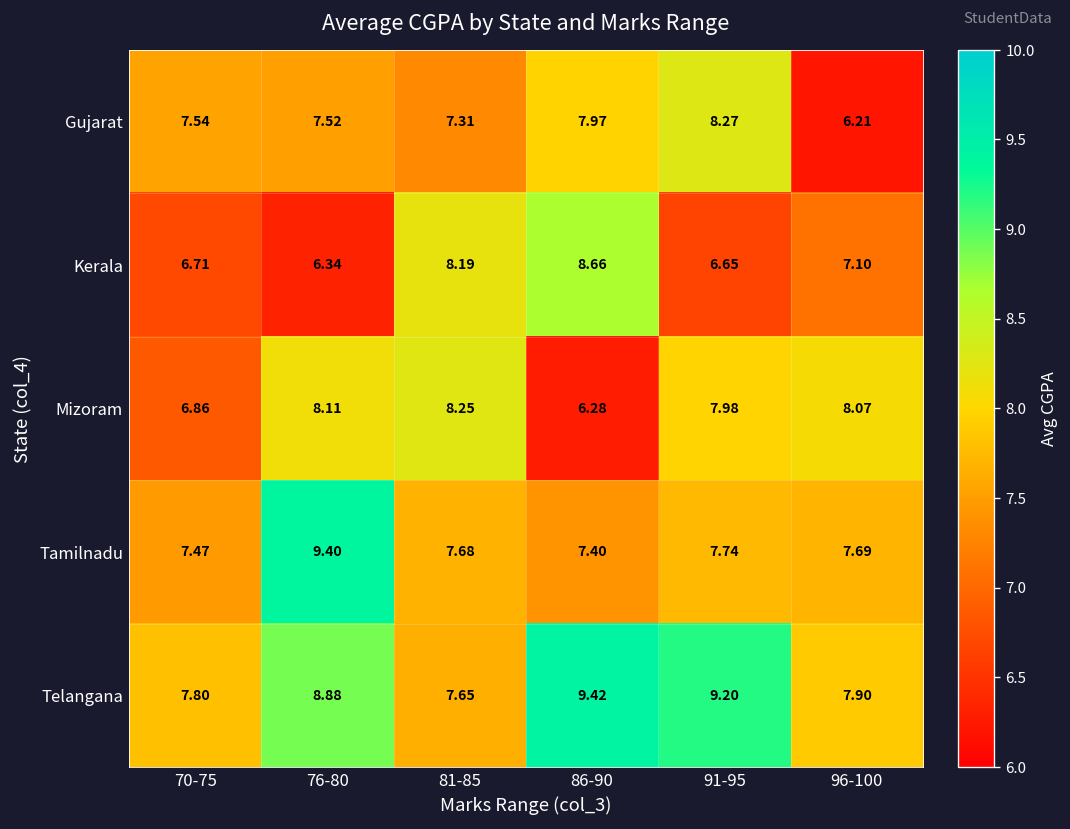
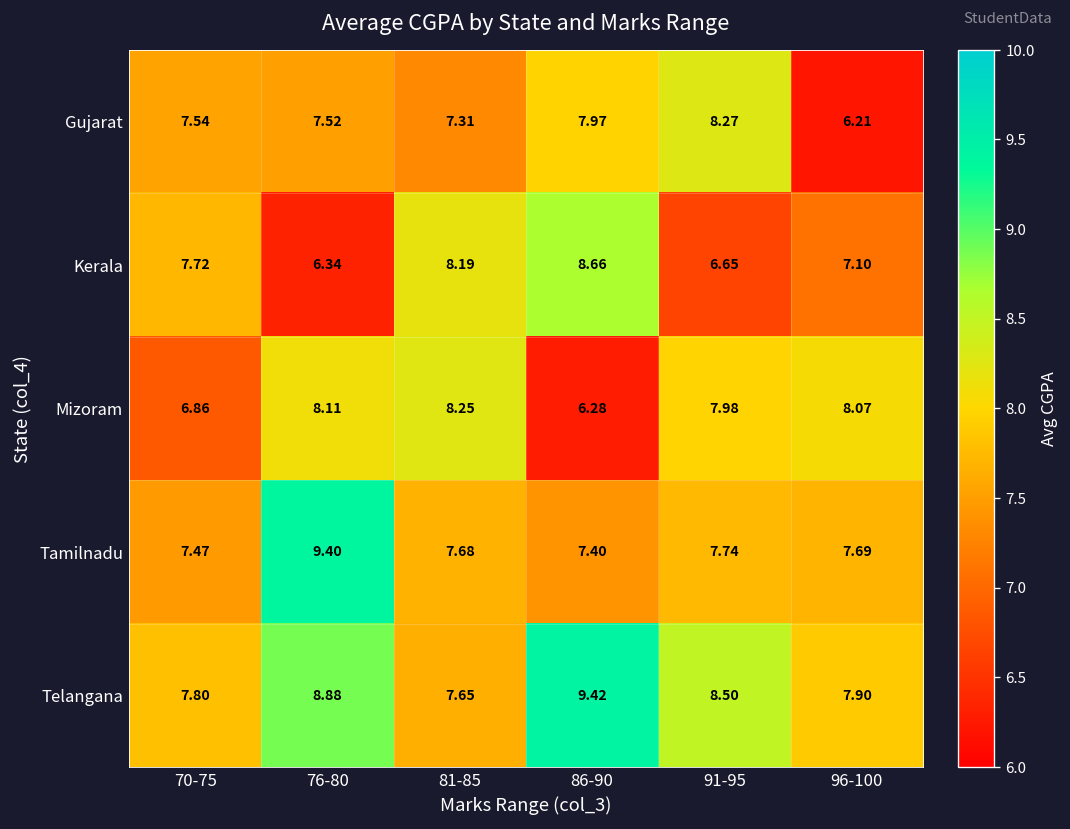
  {
    "Gujarat": {
      "70-75": 7.54,
      "76-80": 7.52,
      "81-85": 7.31,
      "86-90": 7.97,
      "91-95": 8.27,
      "96-100": 6.21
    },
    "Kerala": {
-     "70-75": 6.71,
+     "70-75": 7.72,
      "76-80": 6.34,
      "81-85": 8.19,
      "86-90": 8.66,
      "91-95": 6.65,
      "96-100": 7.10
    },
    "Mizoram": {
      "70-75": 6.86,
      "76-80": 8.11,
      "81-85": 8.25,
      "86-90": 6.28,
      "91-95": 7.98,
      "96-100": 8.07
    },
    "Tamilnadu": {
      "70-75": 7.47,
      "76-80": 9.40,
      "81-85": 7.68,
      "86-90": 7.40,
      "91-95": 7.74,
      "96-100": 7.69
    },
    "Telangana": {
      "70-75": 7.80,
      "76-80": 8.88,
      "81-85": 7.65,
      "86-90": 9.42,
-     "91-95": 9.20,
+     "91-95": 8.50,
      "96-100": 7.90
    }
  }
